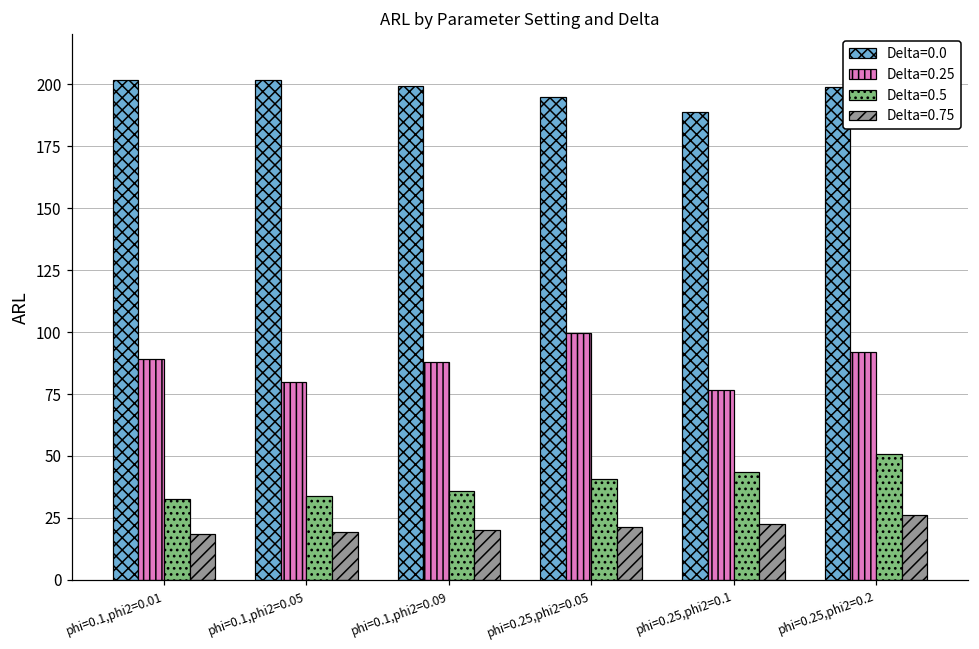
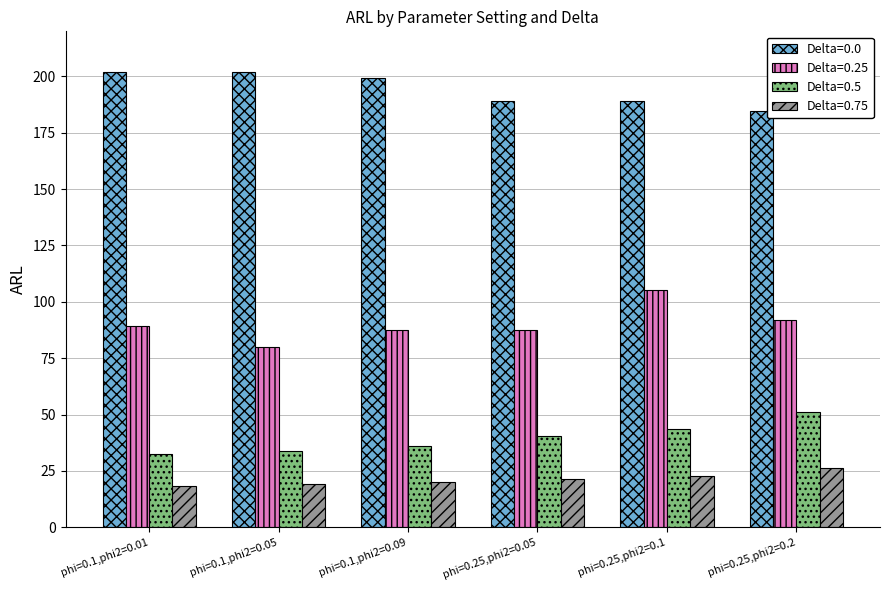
  {
    "Delta=0.0": {
      "phi=0.1,phi2=0.01": 202,
      "phi=0.1,phi2=0.05": 202,
      "phi=0.1,phi2=0.09": 199,
-     "phi=0.25,phi2=0.05": 195,
+     "phi=0.25,phi2=0.05": 189,
      "phi=0.25,phi2=0.1": 189,
-     "phi=0.25,phi2=0.2": 199
+     "phi=0.25,phi2=0.2": 185
    },
    "Delta=0.25": {
      "phi=0.1,phi2=0.01": 89,
      "phi=0.1,phi2=0.05": 80,
      "phi=0.1,phi2=0.09": 88,
-     "phi=0.25,phi2=0.05": 100,
-     "phi=0.25,phi2=0.1": 77,
+     "phi=0.25,phi2=0.05": 88,
+     "phi=0.25,phi2=0.1": 105,
      "phi=0.25,phi2=0.2": 92
    }
  }
